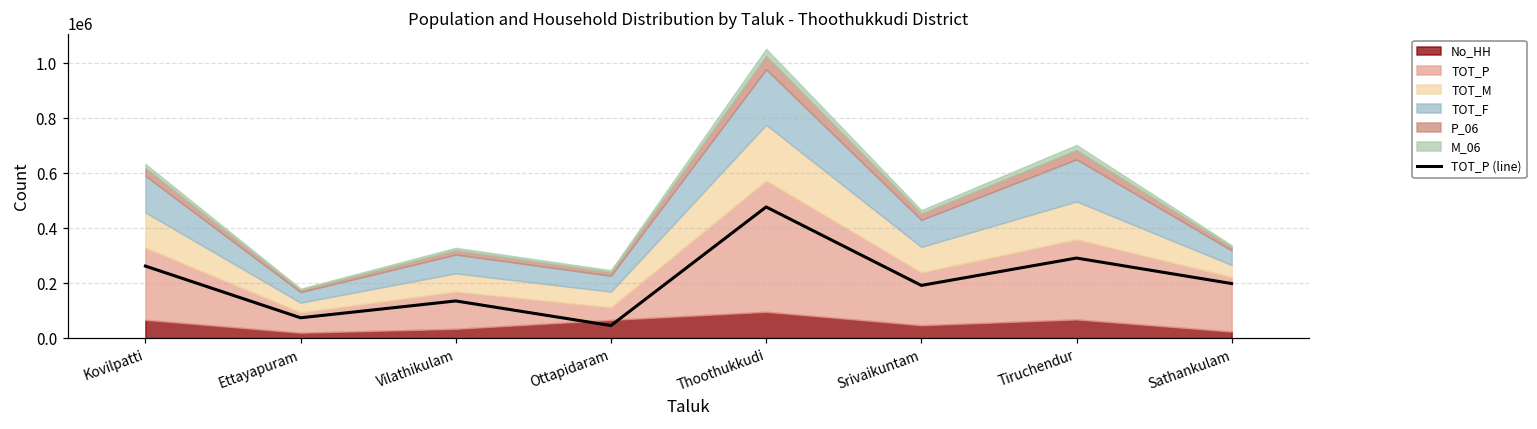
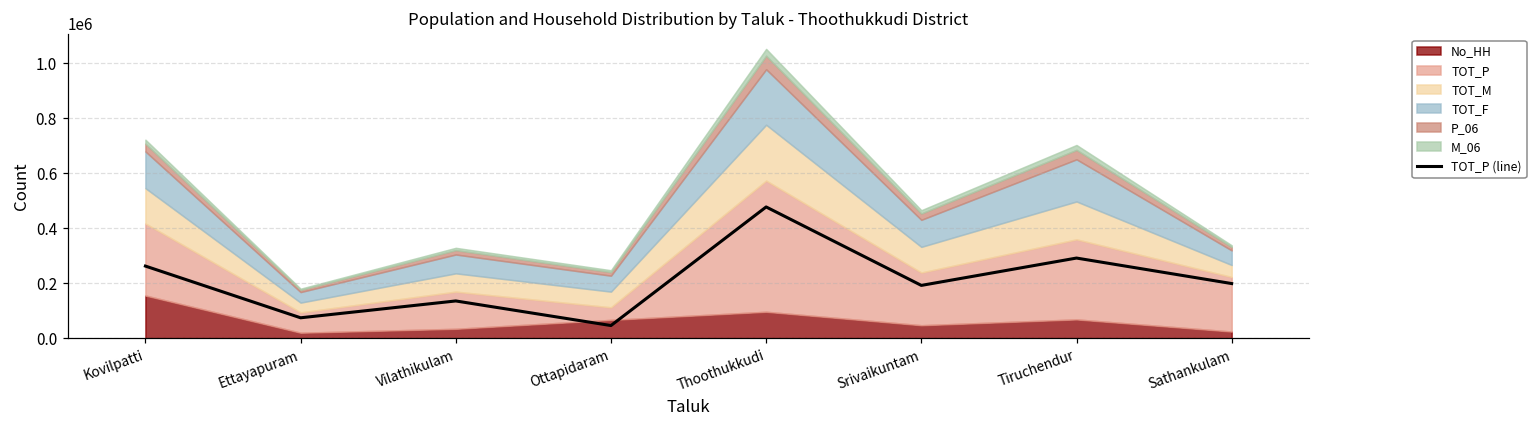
  {
    "No_HH": {
-     "Kovilpatti": 70000,
+     "Kovilpatti": 150000,
      "Ettayapuram": 20000,
      "Vilathikulam": 30000,
      "Ottapidaram": 70000,
      "Thoothukkudi": 100000,
      "Srivaikuntam": 50000,
      "Tiruchendur": 70000,
      "Sathankulam": 20000
    },
    "TOT_P (line)": {
      "Kovilpatti": 260000,
      "Ettayapuram": 70000,
      "Vilathikulam": 140000,
      "Ottapidaram": 50000,
      "Thoothukkudi": 480000,
      "Srivaikuntam": 190000,
      "Tiruchendur": 290000,
      "Sathankulam": 200000
    }
  }
